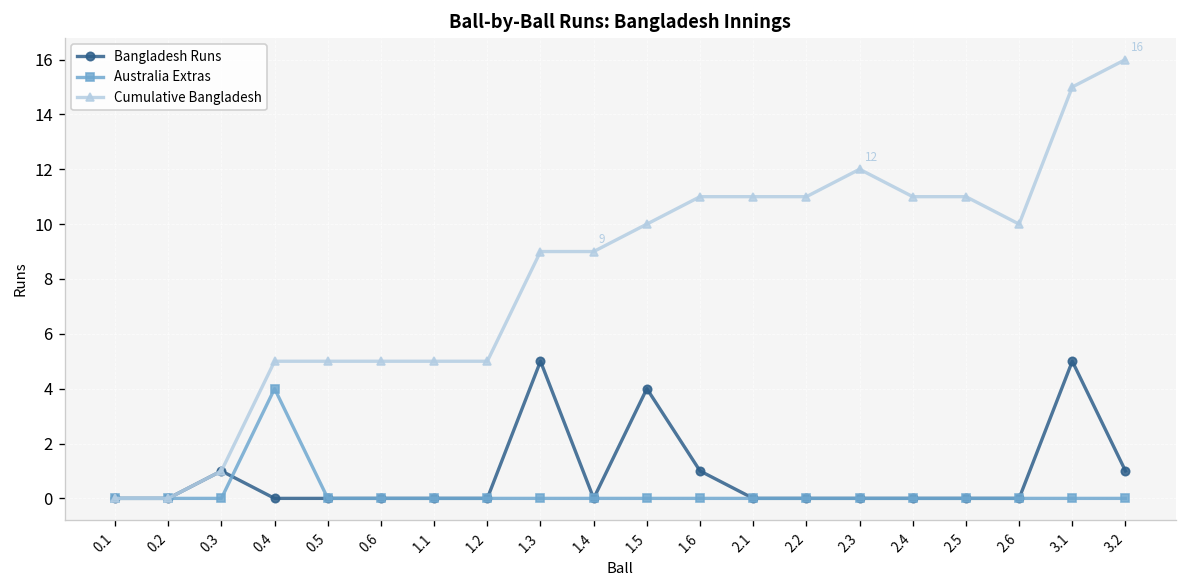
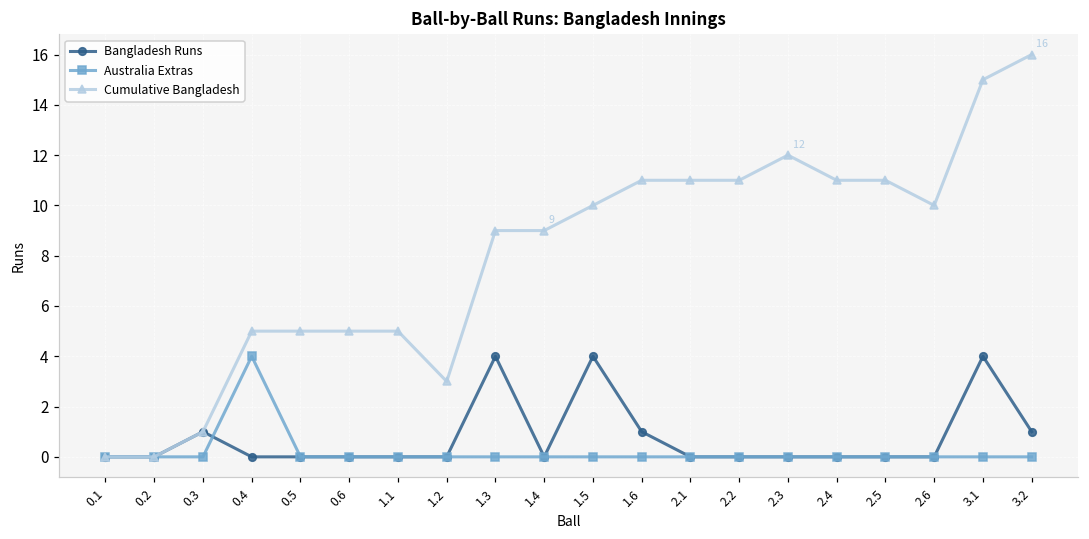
  {
    "Bangladesh Runs": {
      "0.4": 0,
-     "1.3": 5,
+     "1.3": 4,
      "1.5": 4,
      "1.6": 1,
-     "3.1": 5,
+     "3.1": 4,
      "3.2": 1
    },
    "Australia Extras": {
      "0.3": 0,
      "0.4": 4,
      "1.3": 0,
      "1.5": 0,
      "1.6": 0,
      "3.1": 0,
      "3.2": 0
    },
    "Cumulative Bangladesh": {
      "0.4": 5,
      "0.5": 5,
      "0.6": 5,
      "1.1": 5,
-     "1.2": 5,
+     "1.2": 3,
      "1.3": 9,
      "1.5": 10,
      "1.6": 11,
      "2.1": 11,
      "2.2": 11,
      "2.4": 11,
      "2.5": 11,
      "2.6": 10,
      "3.1": 15
    }
  }
